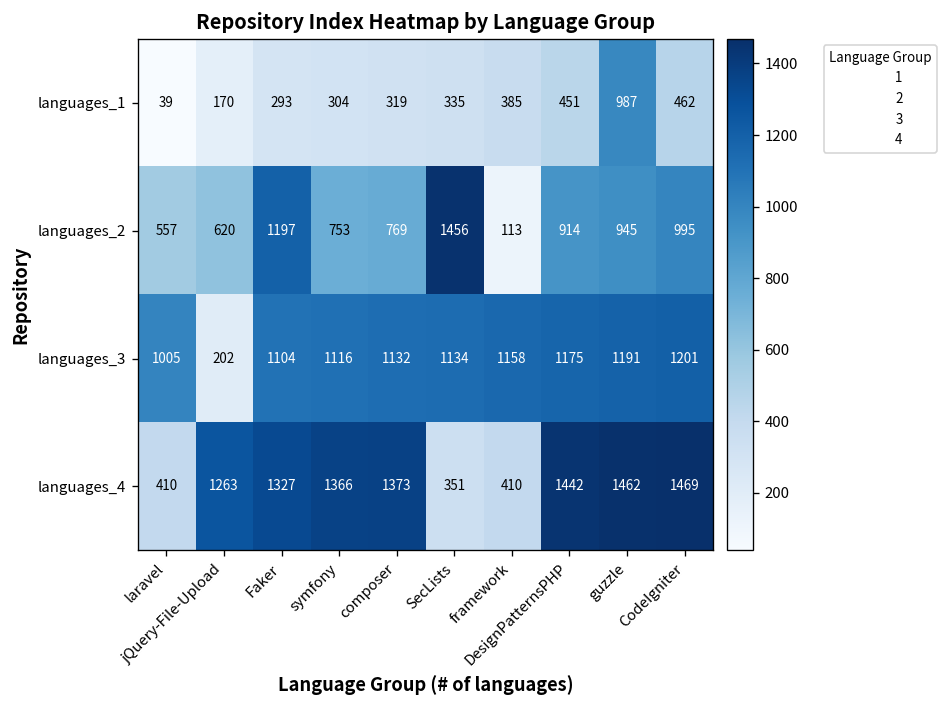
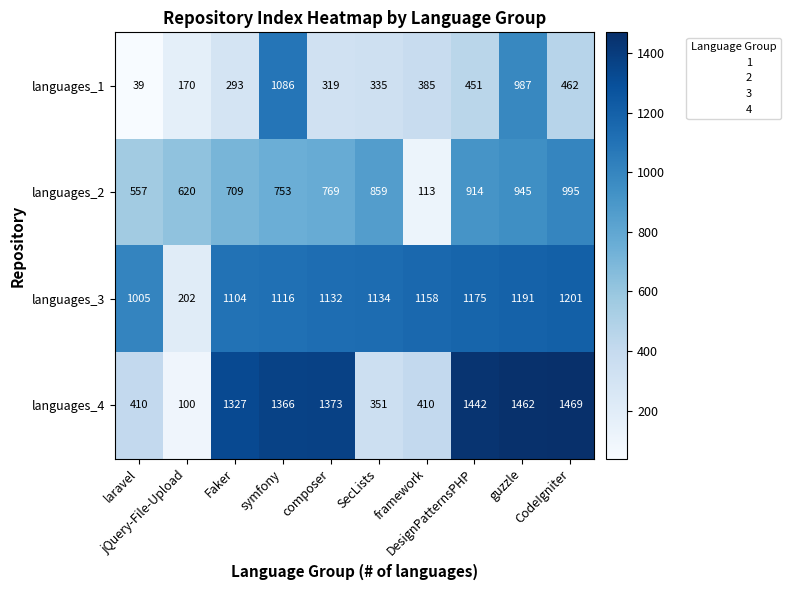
  {
    "languages_1": {
      "laravel": 39,
      "jQuery-File-Upload": 170,
      "Faker": 293,
-     "symfony": 304,
+     "symfony": 1086,
      "composer": 319,
      "SecLists": 335,
      "framework": 385,
      "DesignPatternsPHP": 451,
      "guzzle": 987,
      "CodeIgniter": 462
    },
    "languages_2": {
      "laravel": 557,
      "jQuery-File-Upload": 620,
-     "Faker": 1197,
+     "Faker": 709,
      "symfony": 753,
      "composer": 769,
-     "SecLists": 1456,
+     "SecLists": 859,
      "framework": 113,
      "DesignPatternsPHP": 914,
      "guzzle": 945,
      "CodeIgniter": 995
    },
    "languages_3": {
      "laravel": 1005,
      "jQuery-File-Upload": 202,
      "Faker": 1104,
      "symfony": 1116,
      "composer": 1132,
      "SecLists": 1134,
      "framework": 1158,
      "DesignPatternsPHP": 1175,
      "guzzle": 1191,
      "CodeIgniter": 1201
    },
    "languages_4": {
      "laravel": 410,
-     "jQuery-File-Upload": 1263,
+     "jQuery-File-Upload": 100,
      "Faker": 1327,
      "symfony": 1366,
      "composer": 1373,
      "SecLists": 351,
      "framework": 410,
      "DesignPatternsPHP": 1442,
      "guzzle": 1462,
      "CodeIgniter": 1469
    }
  }
